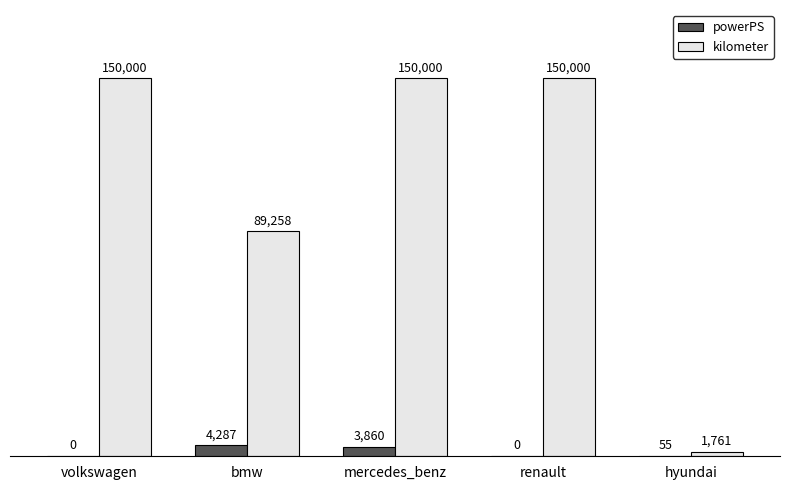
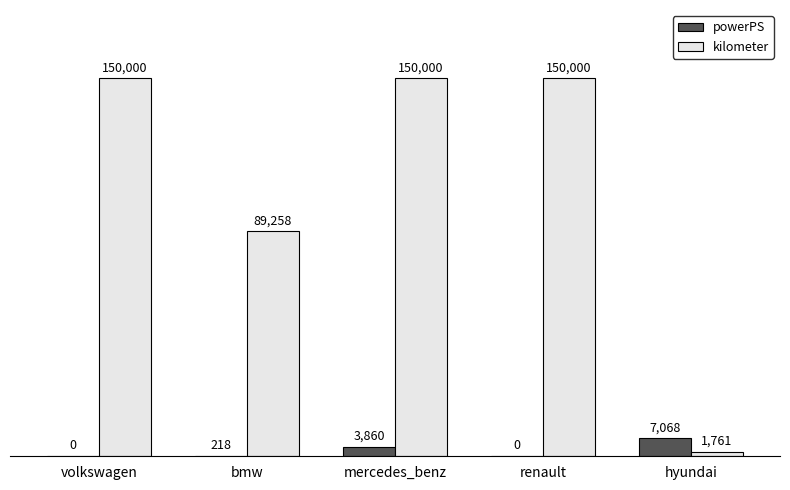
  {
    "powerPS": {
      "volkswagen": "0",
-     "bmw": "4,287",
+     "bmw": "218",
      "mercedes_benz": "3,860",
      "renault": "0",
-     "hyundai": "55"
+     "hyundai": "7,068"
    },
    "kilometer": {
      "volkswagen": "150,000",
      "bmw": "89,258",
      "mercedes_benz": "150,000",
      "renault": "150,000",
      "hyundai": "1,761"
    }
  }
